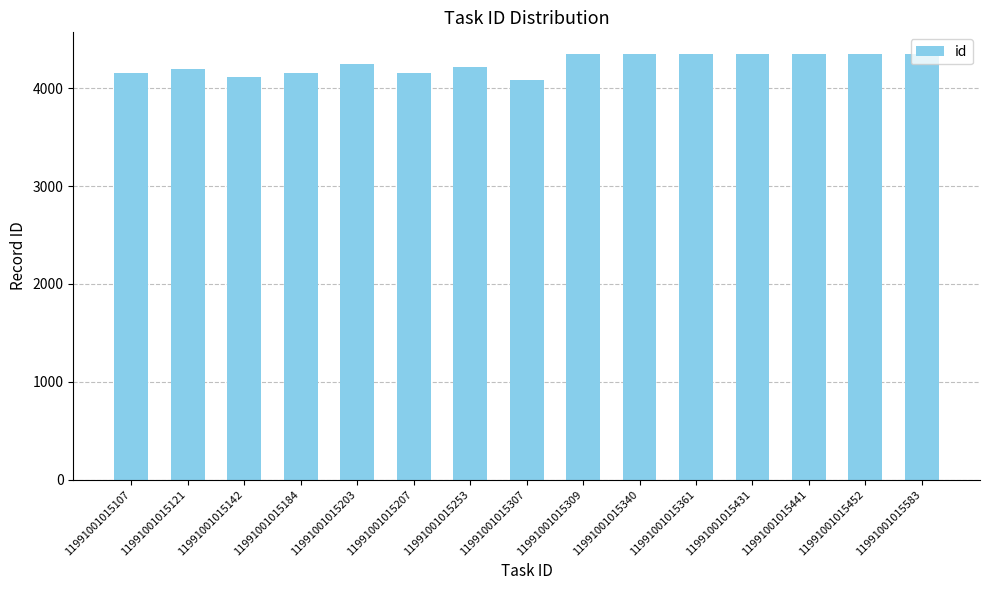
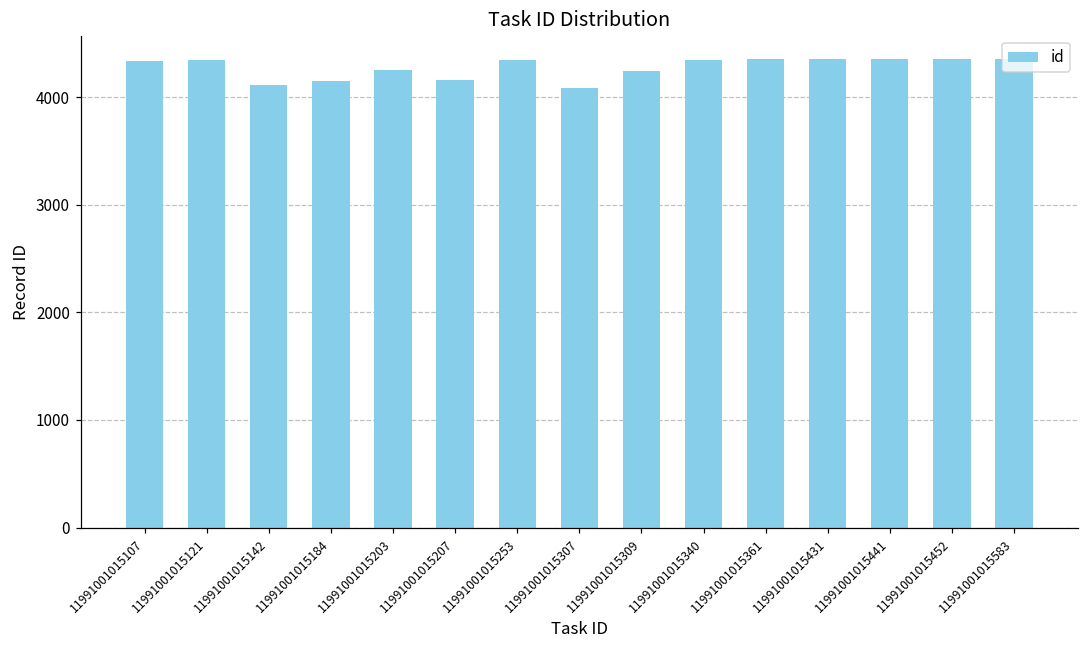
  {
-   "11991001015107": 4200,
-   "11991001015121": 4200,
+   "11991001015107": 4300,
+   "11991001015121": 4300,
    "11991001015142": 4100,
    "11991001015184": 4200,
    "11991001015203": 4200,
    "11991001015207": 4200,
-   "11991001015253": 4200,
+   "11991001015253": 4300,
    "11991001015307": 4100,
-   "11991001015309": 4300,
+   "11991001015309": 4200,
    "11991001015340": 4300,
    "11991001015361": 4300,
    "11991001015431": 4400,
    "11991001015441": 4400,
    "11991001015452": 4400
  }
